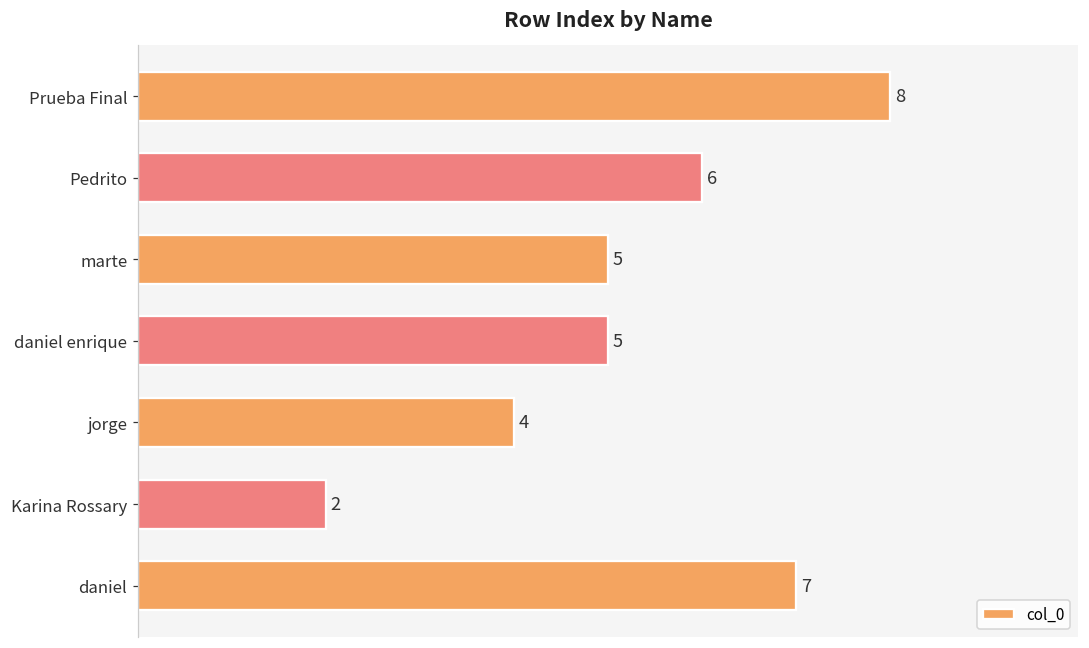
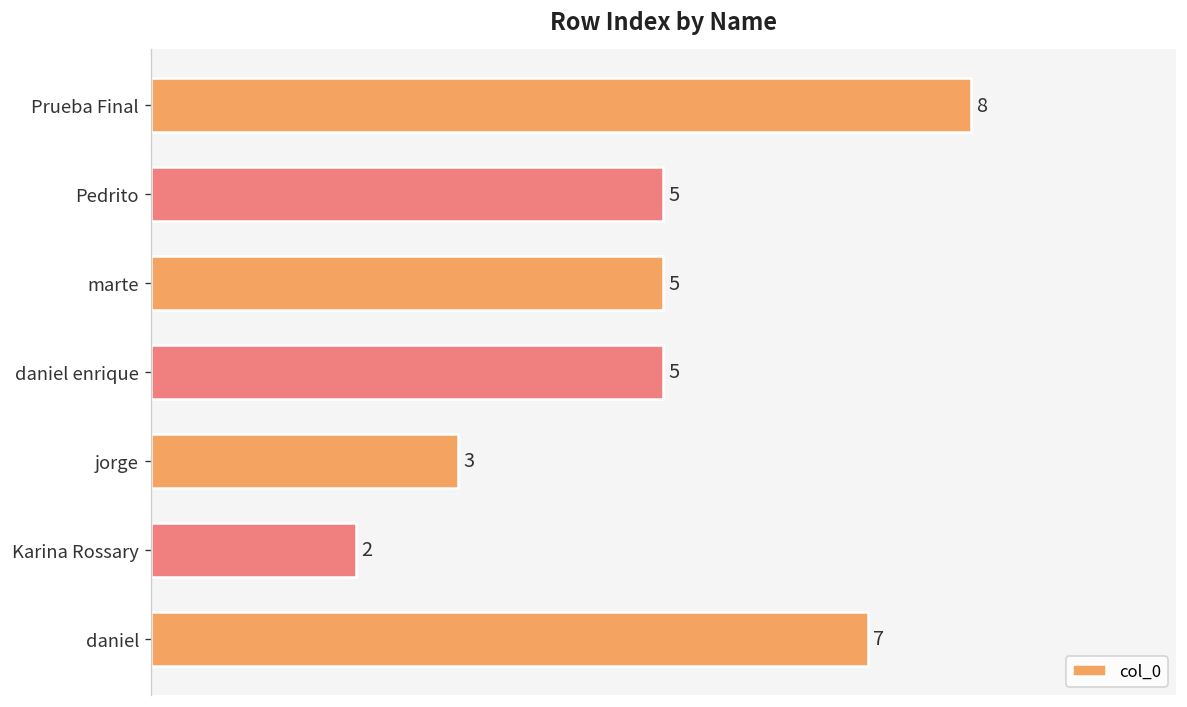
  {
    "Prueba Final": 8,
-   "Pedrito": 6,
+   "Pedrito": 5,
    "marte": 5,
    "daniel enrique": 5,
-   "jorge": 4,
+   "jorge": 3,
    "Karina Rossary": 2,
    "daniel": 7
  }
